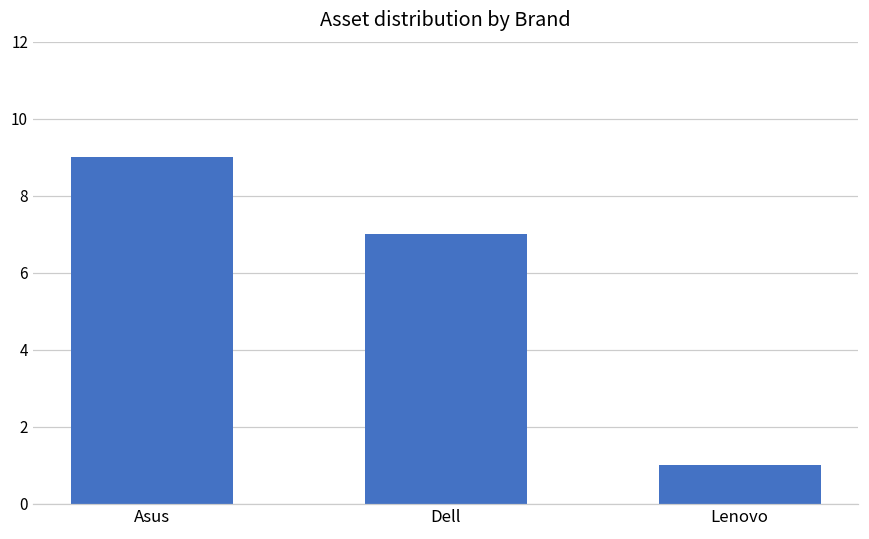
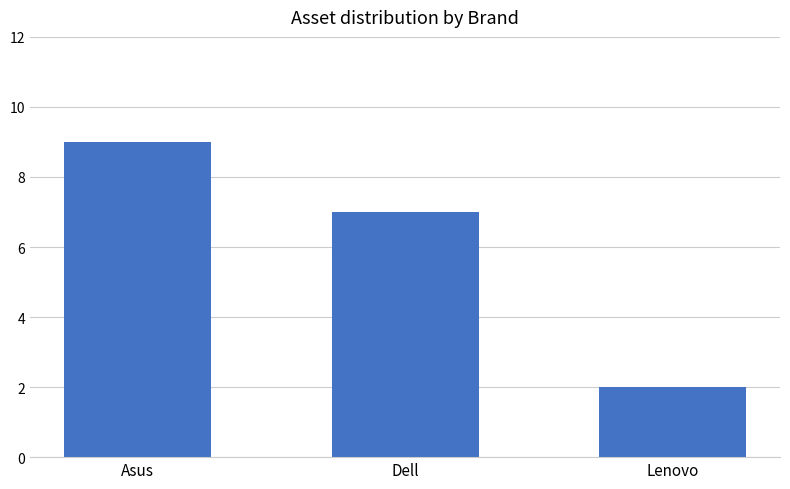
  {
    "Asus": 9,
    "Dell": 7,
-   "Lenovo": 1
+   "Lenovo": 2
  }
